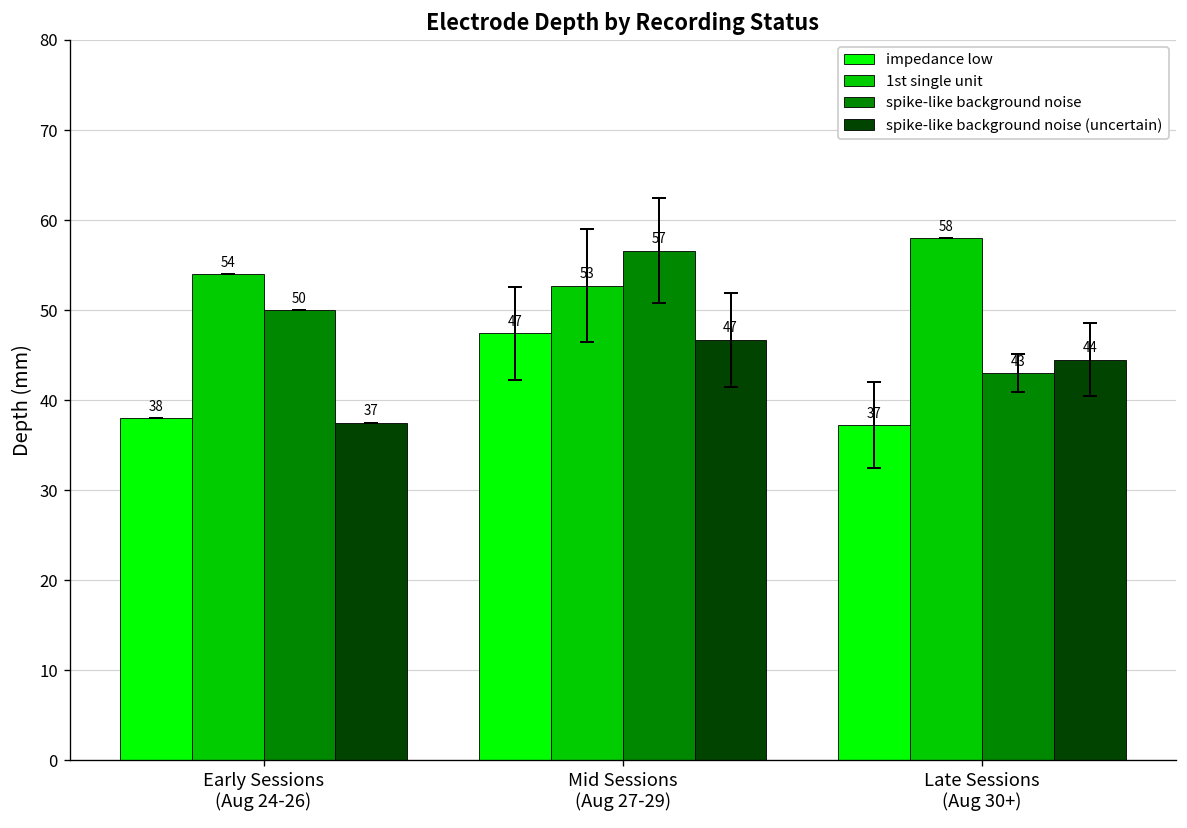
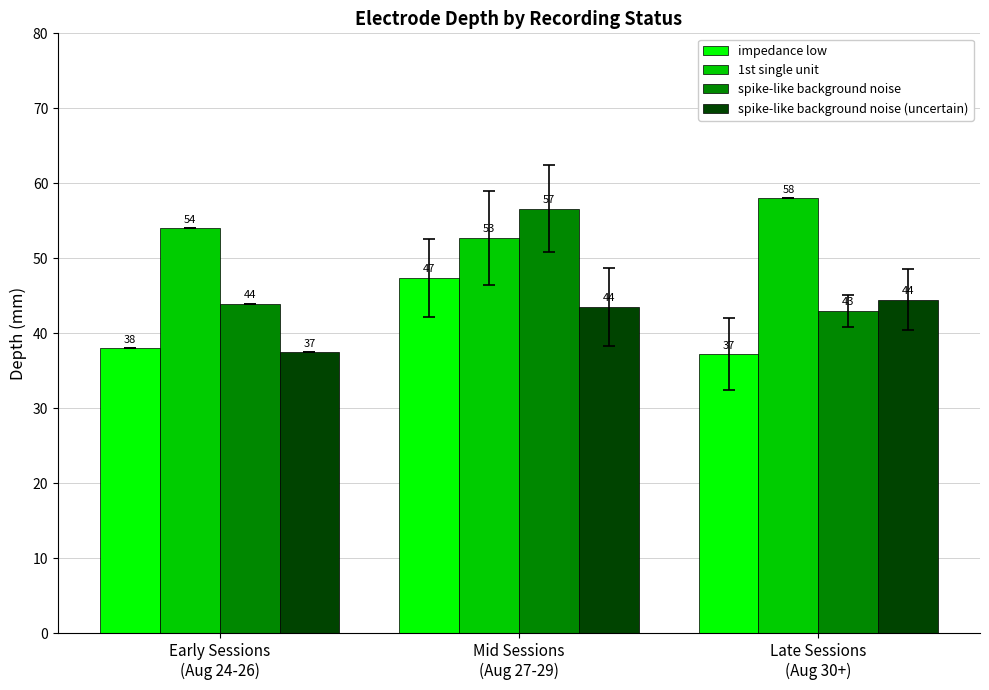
  {
    "spike-like background noise": {
-     "Early Sessions (Aug 24-26)": 50,
+     "Early Sessions (Aug 24-26)": 44,
      "Mid Sessions (Aug 27-29)": 57
    },
    "spike-like background noise (uncertain)": {
      "Early Sessions (Aug 24-26)": 37,
-     "Mid Sessions (Aug 27-29)": 47,
+     "Mid Sessions (Aug 27-29)": 44,
      "Late Sessions (Aug 30+)": 44
    }
  }
